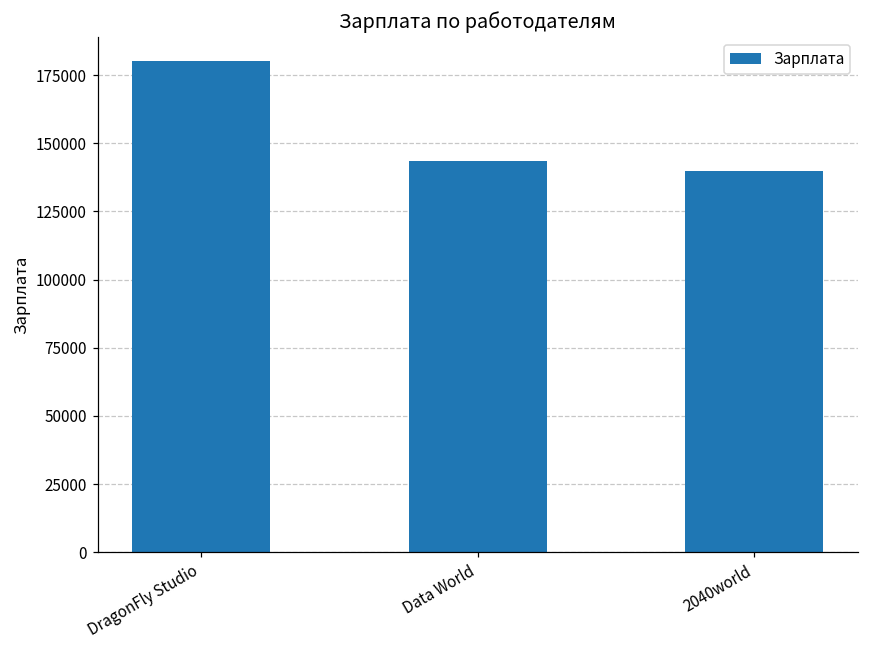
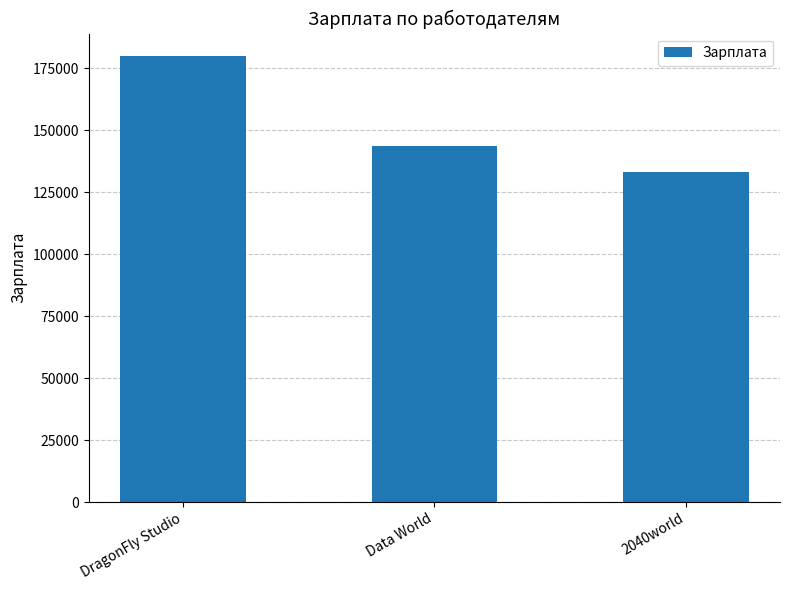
  {
    "DragonFly Studio": 180000,
    "Data World": 144000,
-   "2040world": 140000
+   "2040world": 133000
  }
